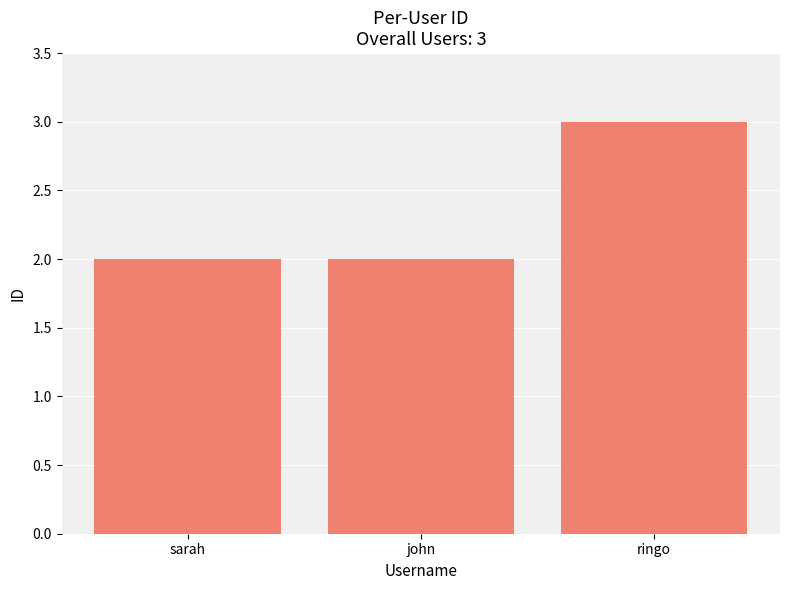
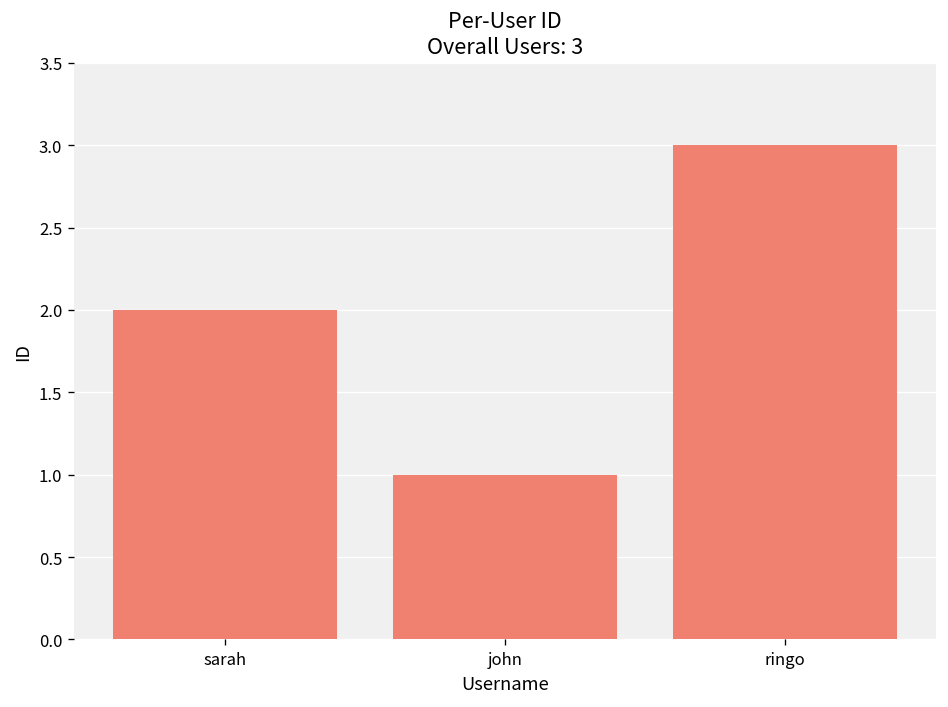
  {
    "sarah": 2,
-   "john": 2,
+   "john": 1,
    "ringo": 3
  }
